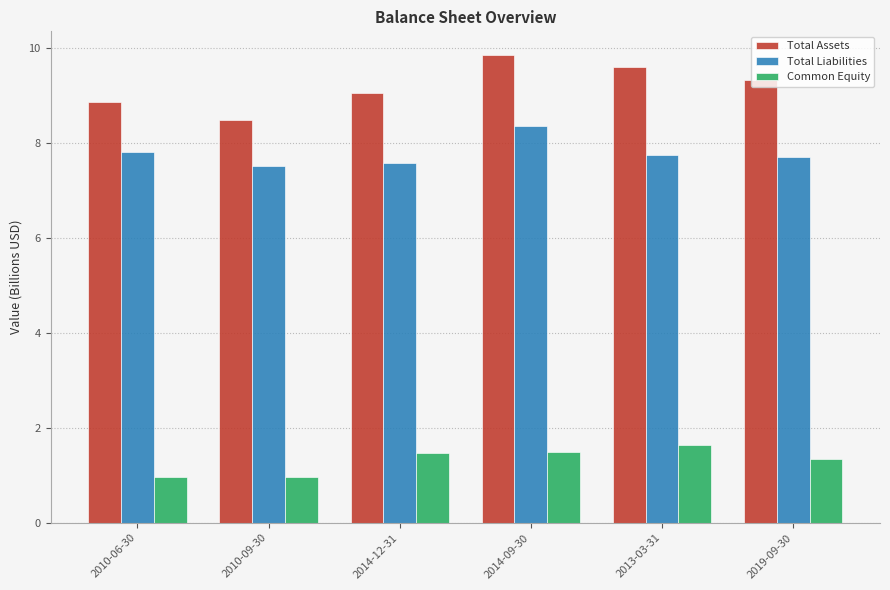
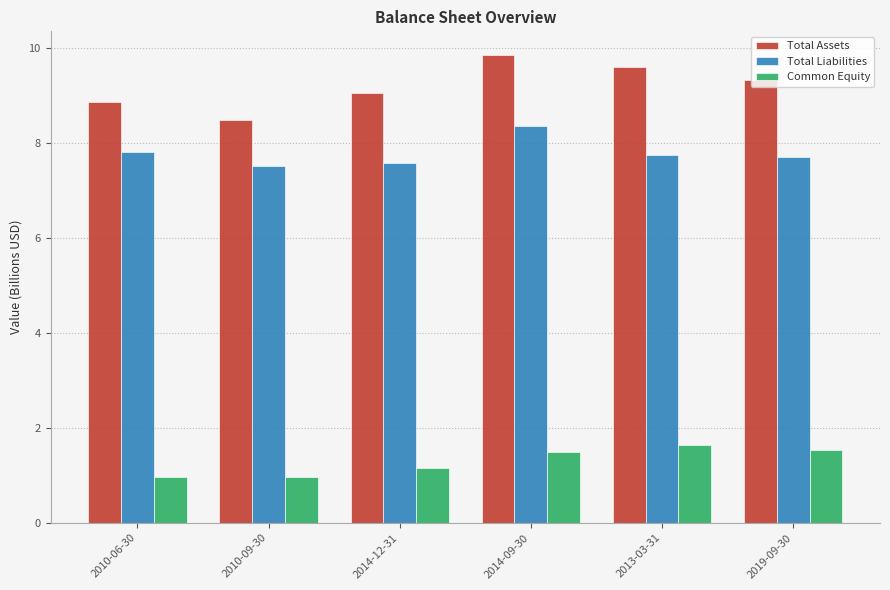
  {
    "Total Assets": {
      "2010-06-30": 8.9,
      "2010-09-30": 8.5,
      "2014-12-31": 9.1,
      "2014-09-30": 9.9,
      "2013-03-31": 9.6
    },
    "Total Liabilities": {
      "2010-06-30": 7.8,
      "2010-09-30": 7.5,
      "2014-12-31": 7.6,
      "2014-09-30": 8.4,
      "2013-03-31": 7.8,
      "2019-09-30": 7.7
    },
    "Common Equity": {
      "2010-06-30": 1.0,
      "2010-09-30": 1.0,
-     "2014-12-31": 1.5,
+     "2014-12-31": 1.1,
      "2014-09-30": 1.5,
      "2013-03-31": 1.6,
-     "2019-09-30": 1.3
+     "2019-09-30": 1.5
    }
  }
